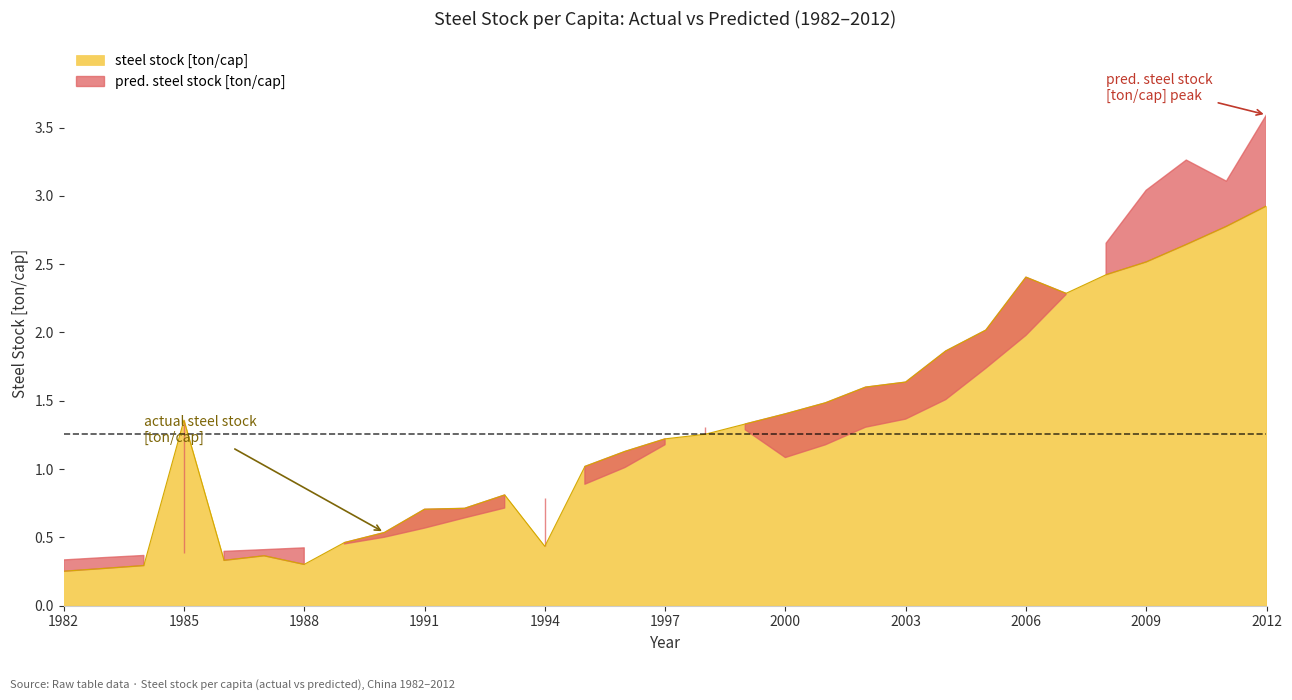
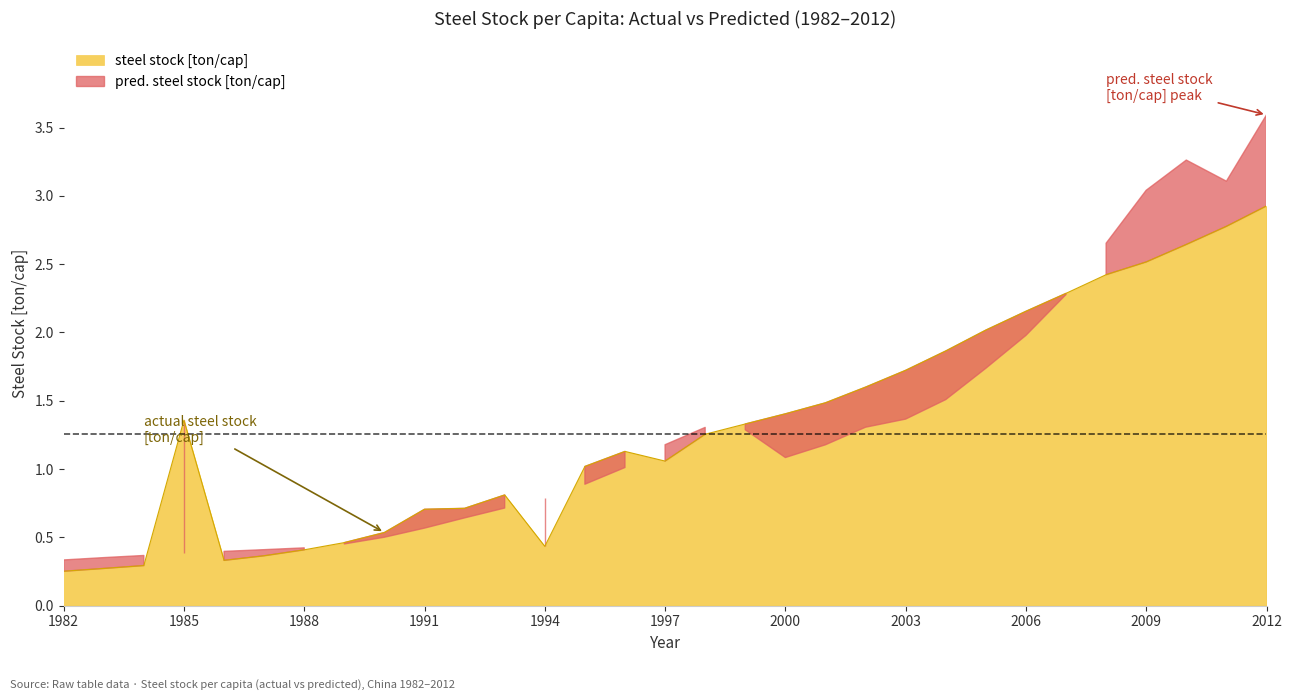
  {
    "1982": 0.25,
    "1985": 1.36,
-   "1988": 0.30,
+   "1988": 0.41,
    "1991": 0.71,
    "1994": 0.43,
-   "1997": 1.22,
+   "1997": 1.06,
    "2000": 1.40,
-   "2003": 1.64,
-   "2006": 2.40,
+   "2003": 1.72,
+   "2006": 2.15,
    "2009": 2.52,
    "2012": 2.93
  }
